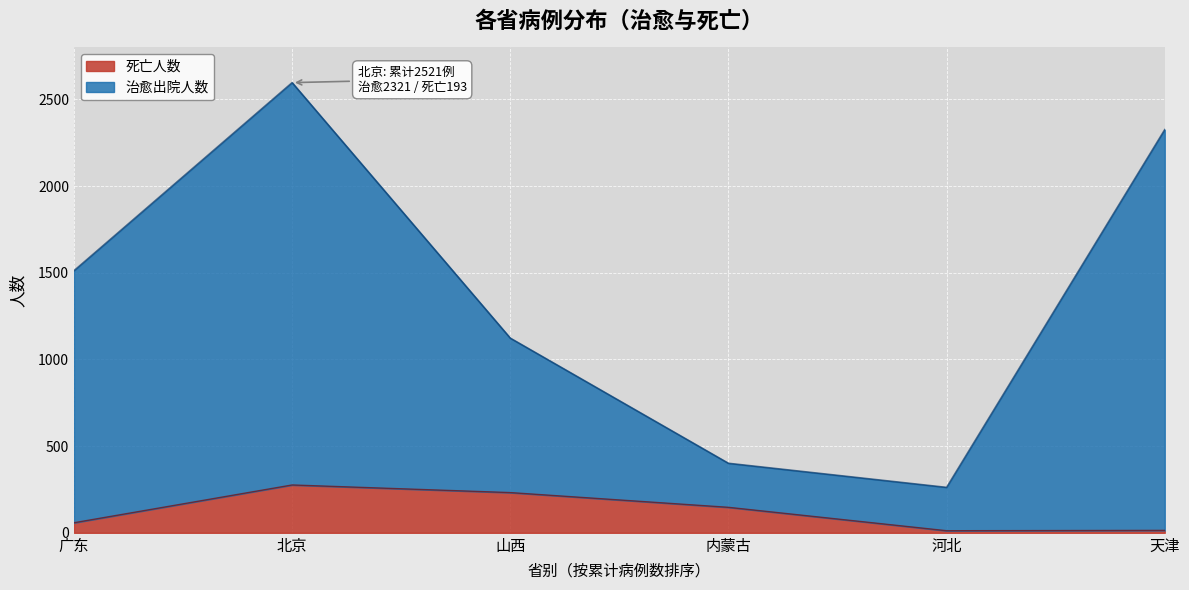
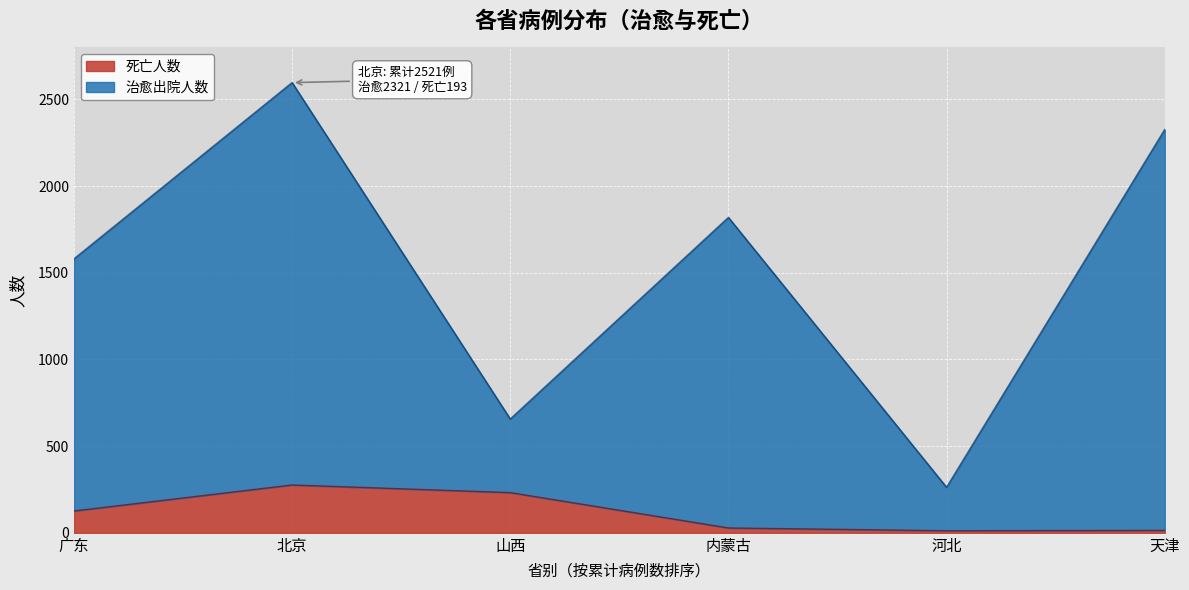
  {
    "死亡人数": {
-     "广东": 60,
+     "广东": 130,
      "北京": 280,
      "山西": 230,
-     "内蒙古": 150,
+     "内蒙古": 30,
      "河北": 10,
      "天津": 10
    },
    "治愈出院人数": {
      "广东": 1450,
      "北京": 2320,
-     "山西": 890,
-     "内蒙古": 250,
+     "山西": 420,
+     "内蒙古": 1790,
      "河北": 250,
      "天津": 2310
    }
  }
